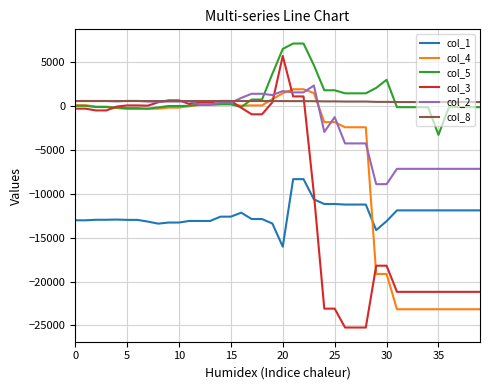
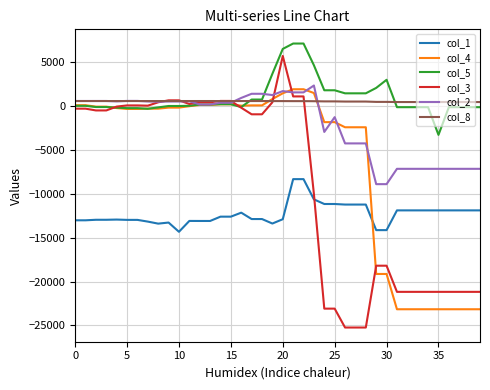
  {
    "col_1": {
      "0": -13000,
      "5": -13000,
-     "10": -13000,
+     "10": -14000,
      "15": -13000,
-     "20": -16000,
+     "20": -13000,
      "25": -11000,
-     "30": -13000,
+     "30": -14000,
      "35": -12000
    },
    "col_4": {
      "25": -2000,
      "30": -19000,
      "35": -23000
    },
    "col_5": {
      "20": 7000,
      "25": 2000,
      "30": 3000,
      "35": -3000
    },
    "col_3": {
      "0": 0,
      "5": 0,
      "20": 6000,
      "25": -23000,
      "30": -18000,
      "35": -21000
    },
    "col_2": {
      "25": -1000,
      "30": -9000,
      "35": -7000
    },
    "col_8": {
      "20": 1000,
      "25": 1000,
      "30": 0
    }
  }
